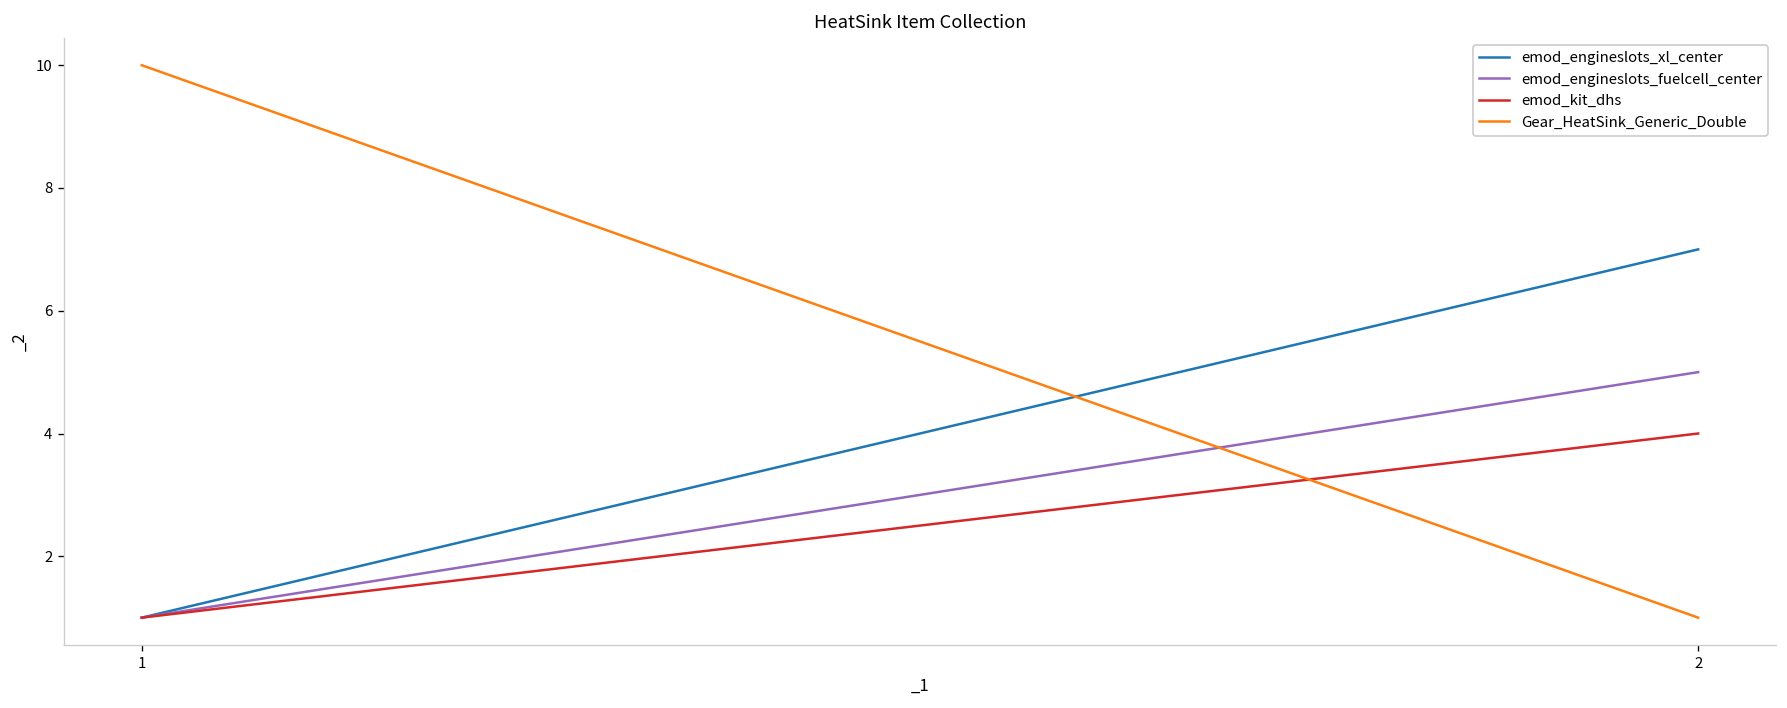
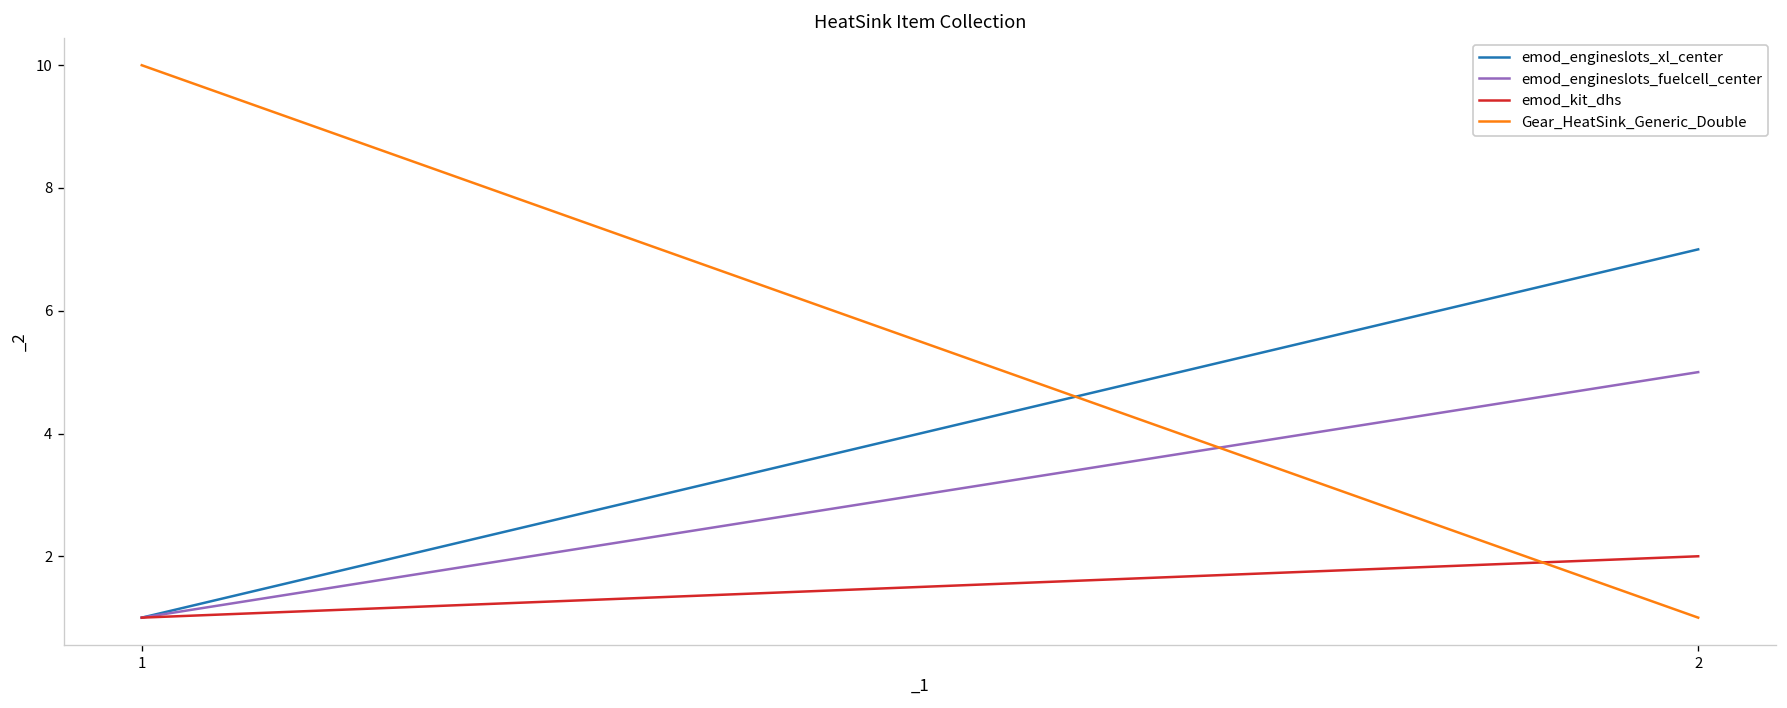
  {
    "emod_engineslots_xl_center": {
      "2": 7
    },
    "emod_engineslots_fuelcell_center": {
      "2": 5
    },
    "emod_kit_dhs": {
-     "2": 4
+     "2": 2
    },
    "Gear_HeatSink_Generic_Double": {
      "1": 10,
      "2": 1
    }
  }
